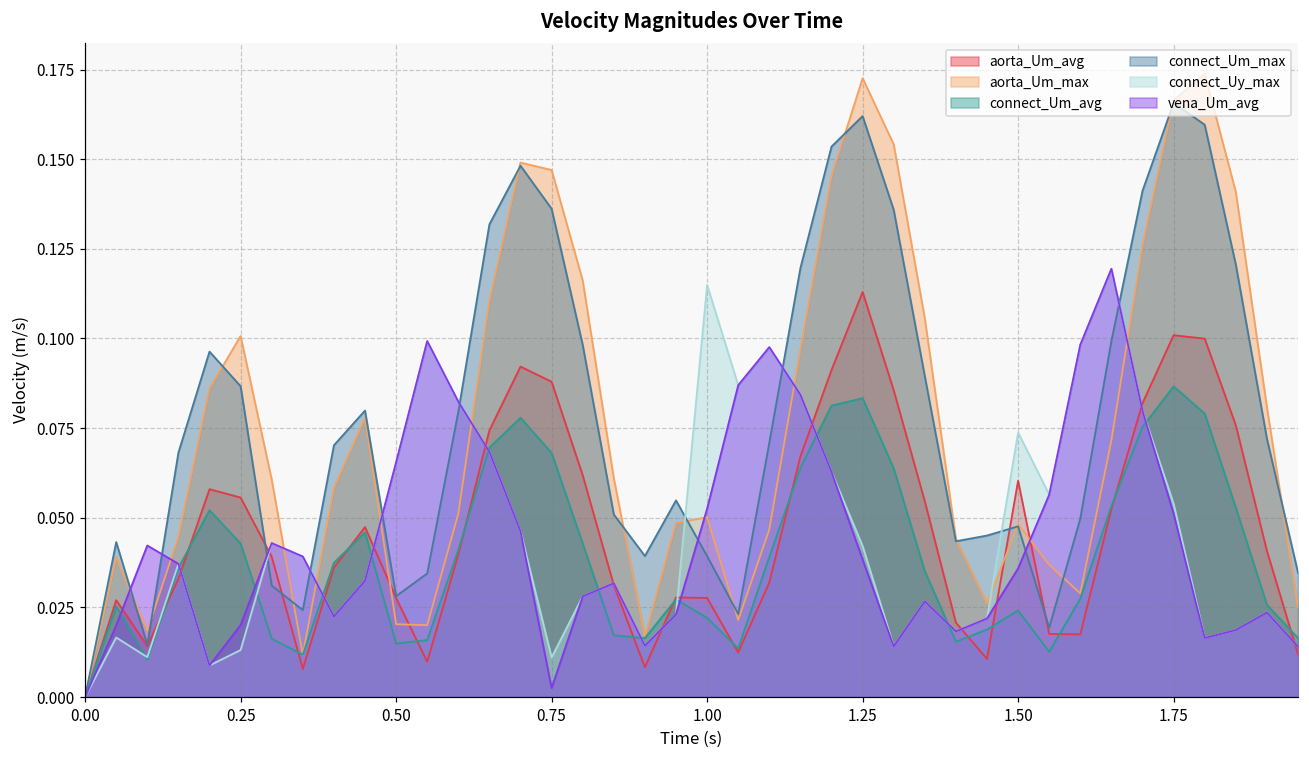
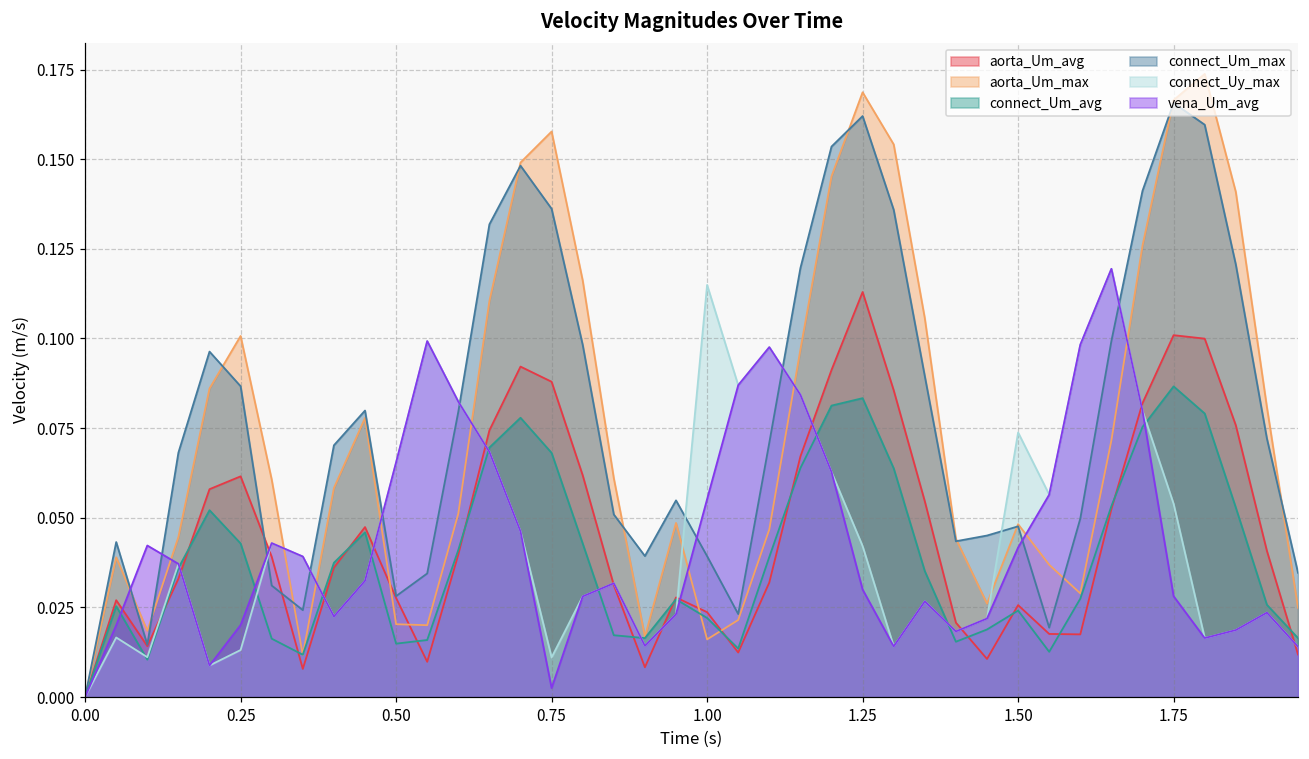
  {
    "aorta_Um_avg": {
-     "0.25": 0.056,
+     "0.25": 0.062,
      "0.75": 0.088,
-     "1.00": 0.028,
+     "1.00": 0.024,
      "1.25": 0.113,
-     "1.50": 0.060,
+     "1.50": 0.026,
      "1.75": 0.101
    },
    "aorta_Um_max": {
      "0.25": 0.101,
      "0.50": 0.020,
-     "0.75": 0.147,
-     "1.00": 0.050,
-     "1.25": 0.173
+     "0.75": 0.158,
+     "1.00": 0.016,
+     "1.25": 0.169
    },
    "connect_Uy_max": {
      "0.25": 0.013,
      "0.75": 0.011,
      "1.00": 0.115,
      "1.25": 0.042,
      "1.50": 0.074,
      "1.75": 0.054
    },
    "vena_Um_avg": {
      "0.25": 0.020,
      "0.75": 0.003,
-     "1.00": 0.053,
-     "1.25": 0.038,
-     "1.50": 0.036,
-     "1.75": 0.051
+     "1.00": 0.055,
+     "1.25": 0.030,
+     "1.50": 0.042,
+     "1.75": 0.028
    }
  }
